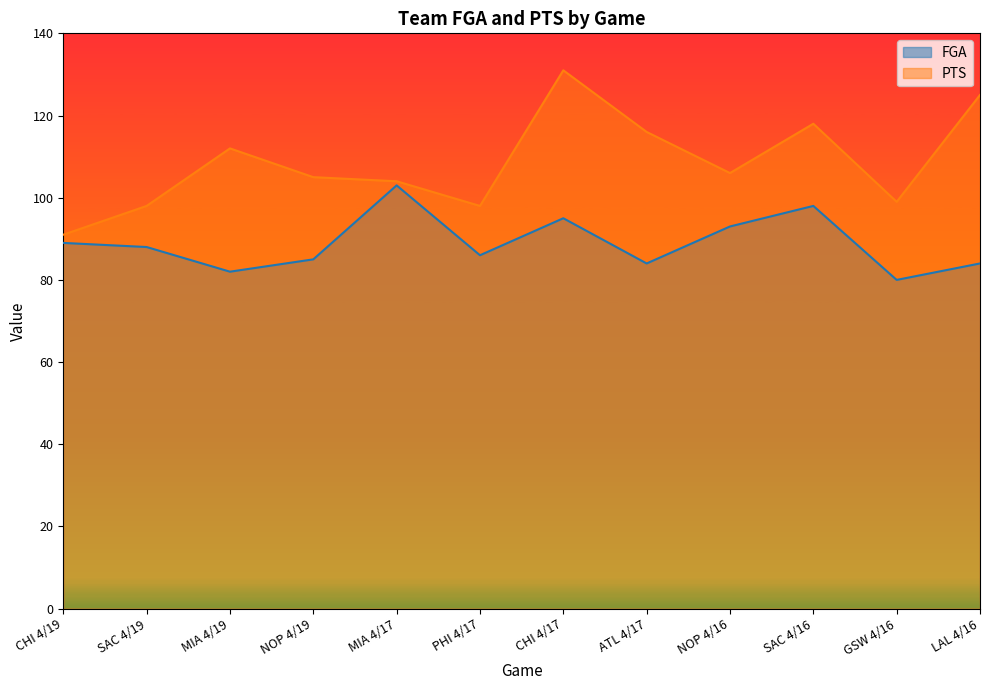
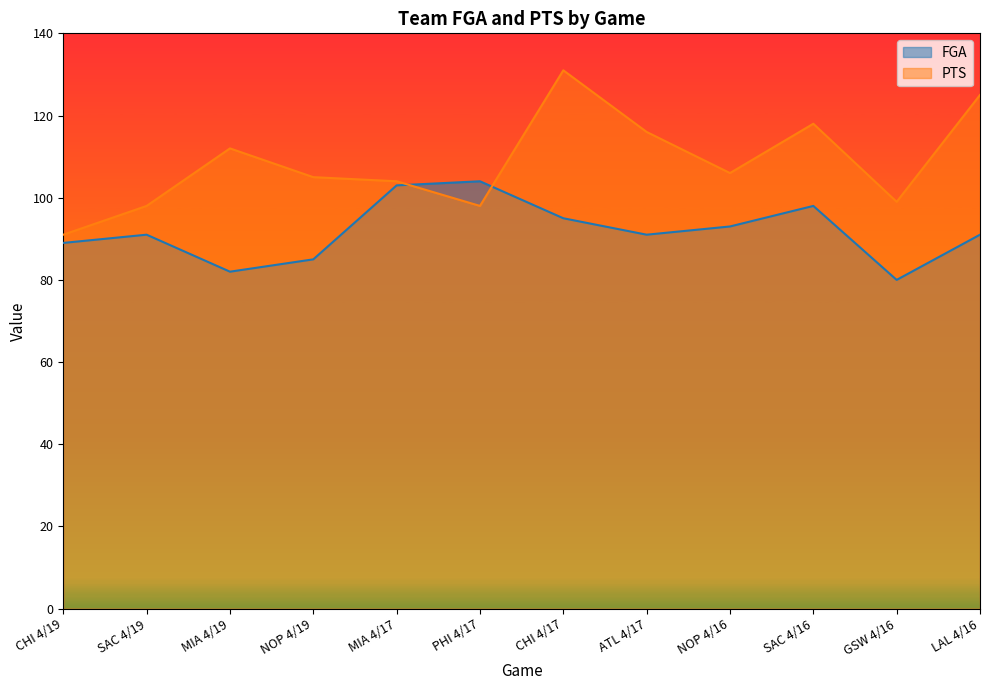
  {
    "FGA": {
      "CHI 4/19": 89,
-     "SAC 4/19": 88,
+     "SAC 4/19": 91,
      "MIA 4/19": 82,
      "NOP 4/19": 85,
      "MIA 4/17": 103,
-     "PHI 4/17": 86,
+     "PHI 4/17": 104,
      "CHI 4/17": 95,
-     "ATL 4/17": 84,
+     "ATL 4/17": 91,
      "NOP 4/16": 93,
      "SAC 4/16": 98,
      "GSW 4/16": 80,
-     "LAL 4/16": 84
+     "LAL 4/16": 91
    },
    "PTS": {
      "CHI 4/19": 91,
      "SAC 4/19": 98,
      "MIA 4/19": 112,
      "NOP 4/19": 105,
      "MIA 4/17": 104,
      "PHI 4/17": 98,
      "CHI 4/17": 131,
      "ATL 4/17": 116,
      "NOP 4/16": 106,
      "SAC 4/16": 118,
      "GSW 4/16": 99,
      "LAL 4/16": 125
    }
  }
